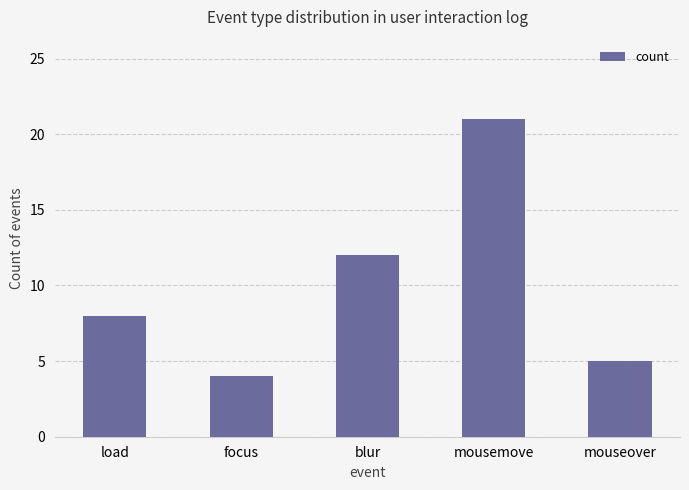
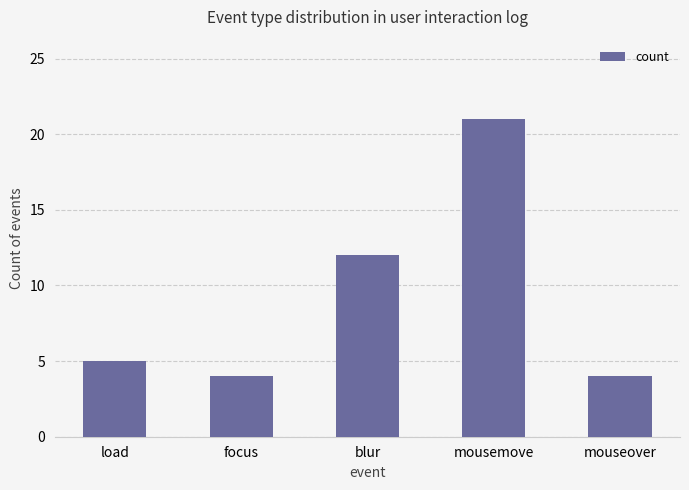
  {
-   "load": 8,
+   "load": 5,
    "focus": 4,
    "blur": 12,
    "mousemove": 21,
-   "mouseover": 5
+   "mouseover": 4
  }
